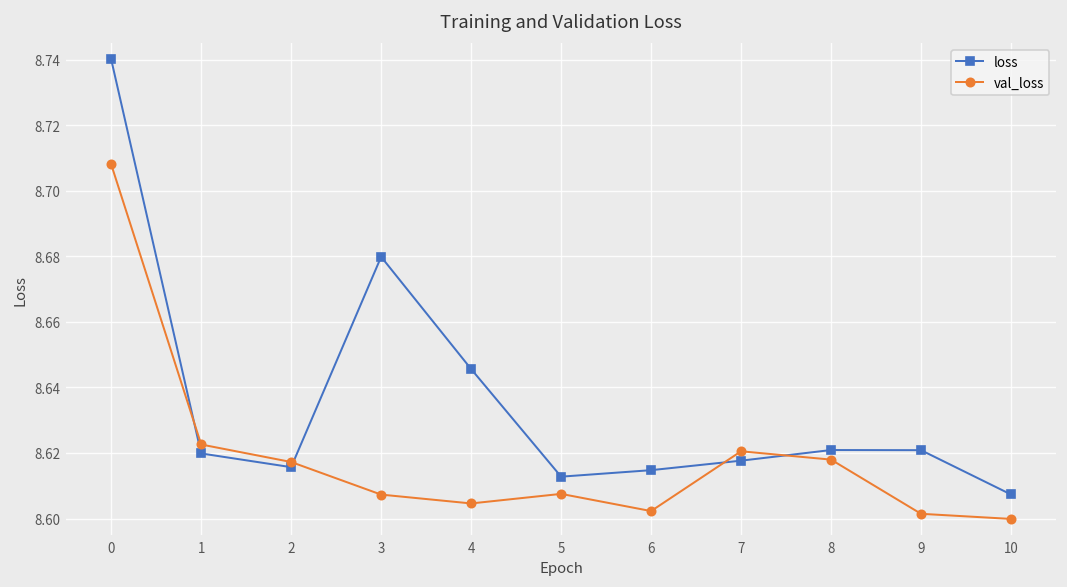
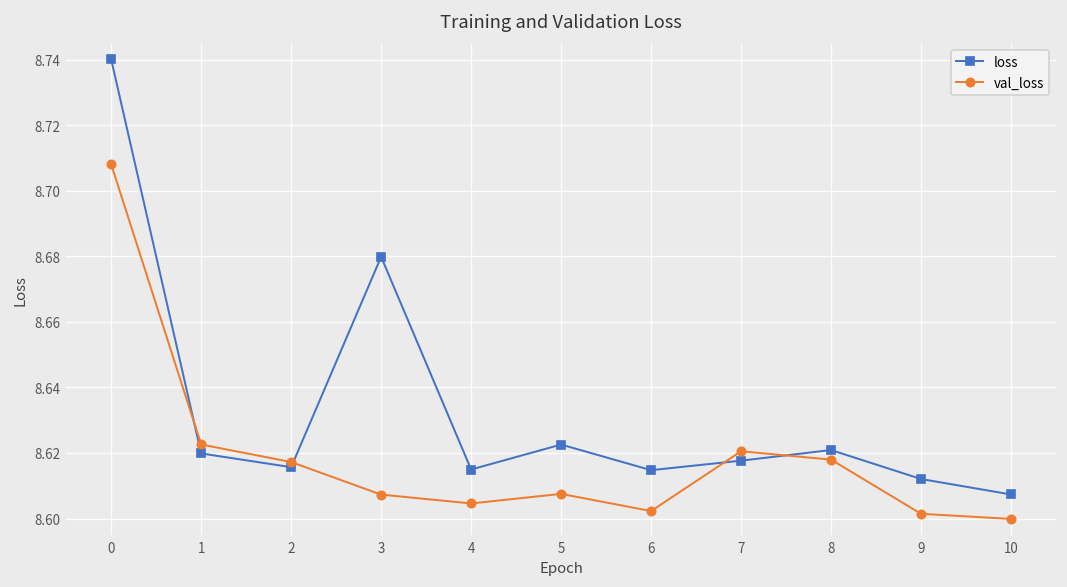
  {
    "loss": {
      "0": 8.740,
      "1": 8.620,
      "2": 8.616,
      "3": 8.680,
-     "4": 8.646,
-     "5": 8.613,
+     "4": 8.615,
+     "5": 8.623,
      "6": 8.615,
      "7": 8.618,
      "8": 8.621,
-     "9": 8.621,
+     "9": 8.612,
      "10": 8.607
    },
    "val_loss": {
      "0": 8.708,
      "1": 8.623,
      "2": 8.617,
      "3": 8.607,
      "4": 8.605,
      "5": 8.608,
      "6": 8.602,
      "7": 8.621,
      "8": 8.618,
      "9": 8.601,
      "10": 8.600
    }
  }
